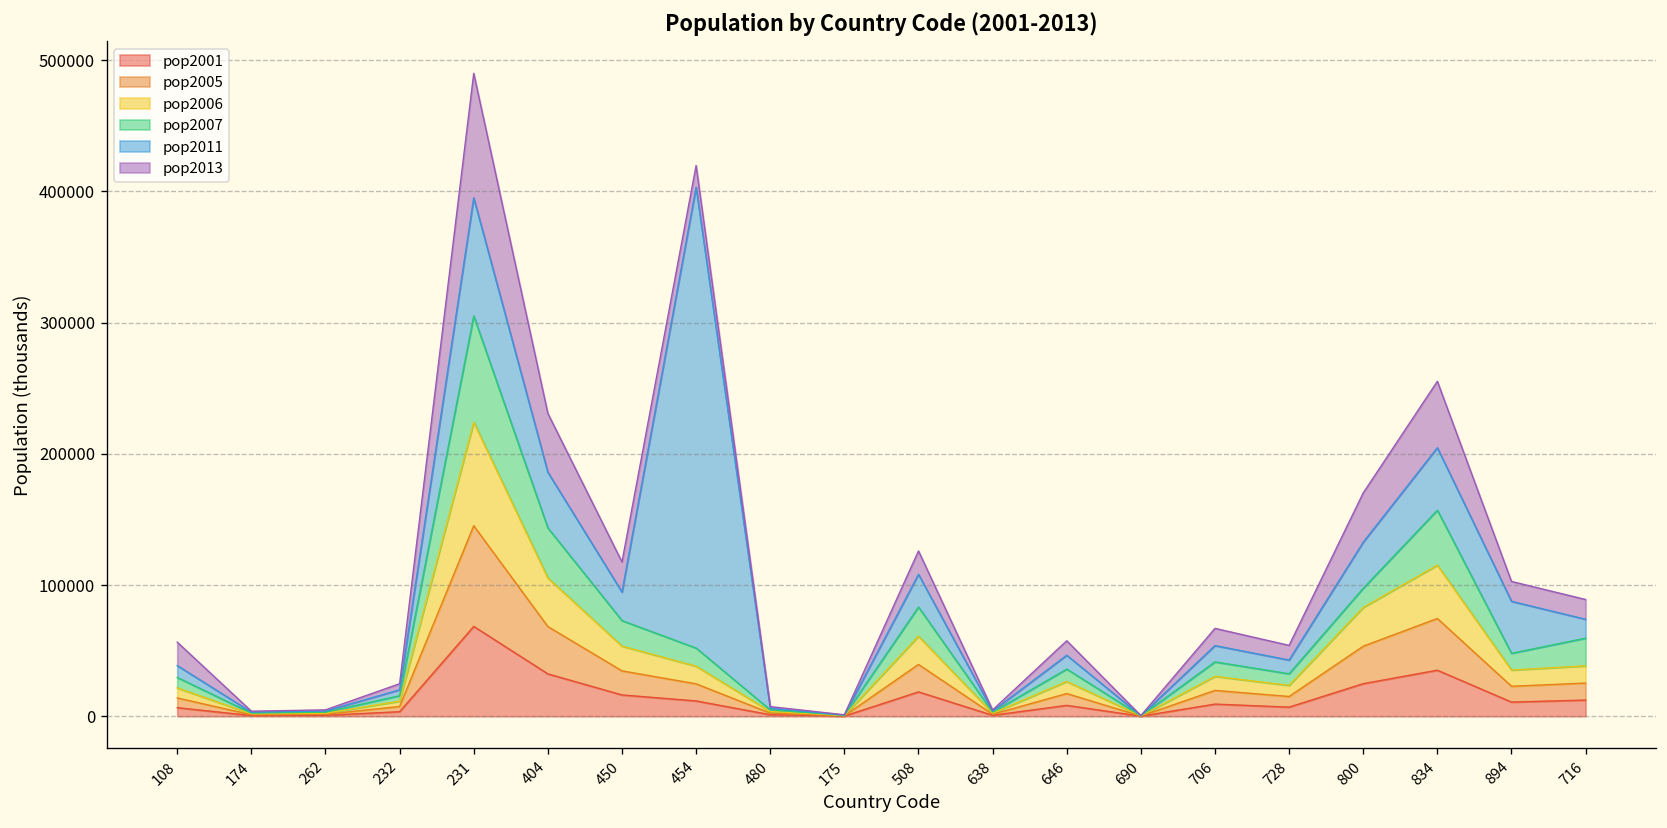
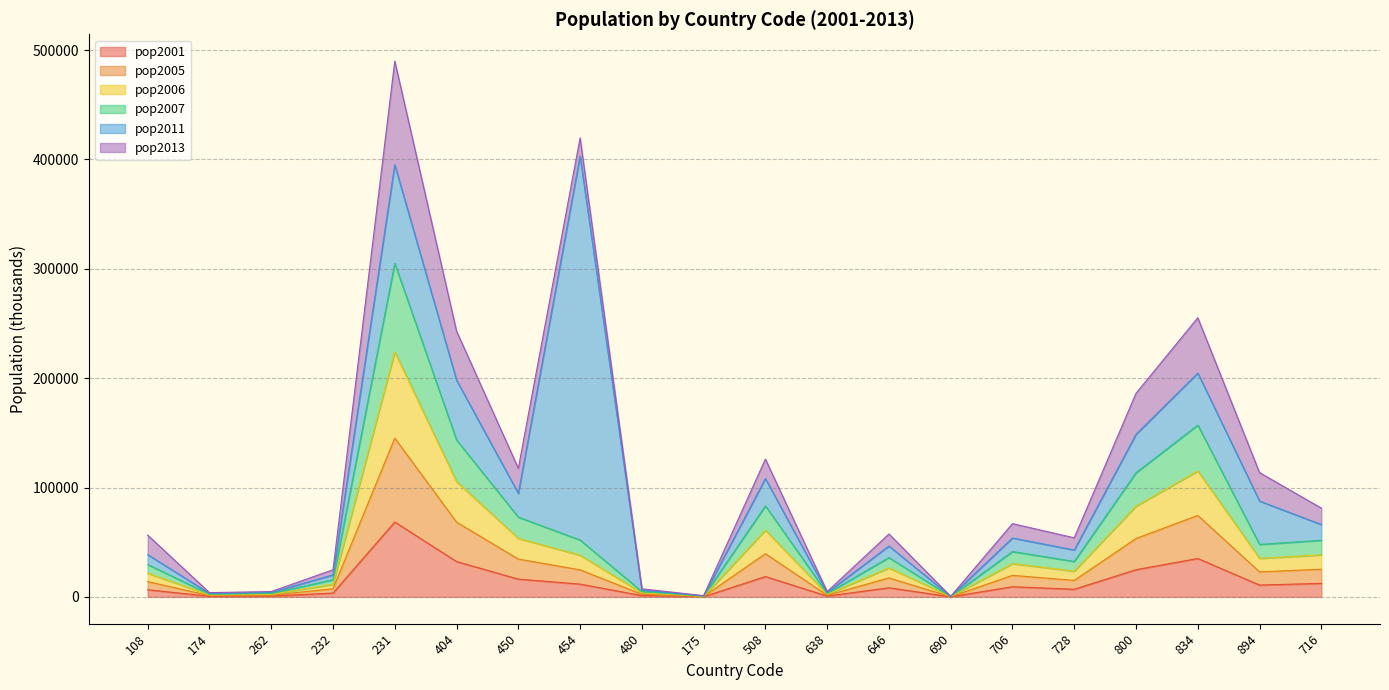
  {
    "pop2007": {
      "108": 8000,
      "232": 4000,
      "231": 81000,
      "404": 38000,
      "450": 19000,
      "454": 14000,
      "508": 22000,
      "646": 9000,
      "706": 11000,
      "728": 9000,
-     "800": 15000,
+     "800": 31000,
      "834": 42000,
      "894": 13000,
-     "716": 21000
+     "716": 13000
    },
    "pop2011": {
      "108": 9000,
      "232": 4000,
      "231": 90000,
-     "404": 42000,
+     "404": 55000,
      "450": 22000,
      "454": 351000,
      "508": 25000,
      "646": 11000,
      "706": 12000,
      "728": 10000,
      "800": 35000,
      "834": 48000,
      "894": 40000,
      "716": 14000
    },
    "pop2013": {
      "108": 18000,
      "232": 5000,
      "231": 95000,
      "404": 45000,
      "450": 23000,
      "454": 17000,
      "508": 18000,
      "646": 11000,
      "706": 13000,
      "728": 11000,
      "800": 38000,
      "834": 51000,
-     "894": 15000,
+     "894": 26000,
      "716": 15000
    }
  }
